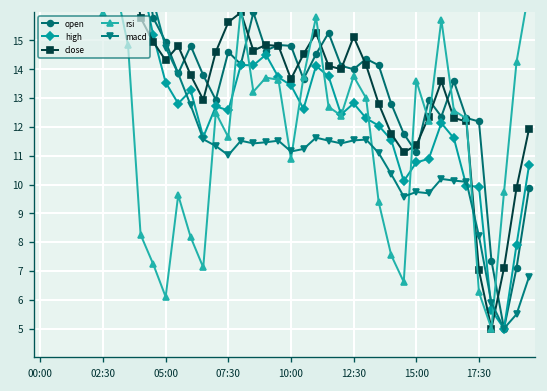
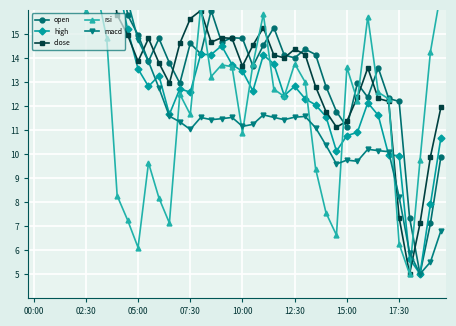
  {
    "close": {
-     "05:00": 14.3,
+     "05:00": 13.9,
      "07:30": 15.6,
      "10:00": 13.7,
-     "12:30": 15.1,
+     "12:30": 14.4,
      "15:00": 11.4,
-     "17:30": 7.0
+     "17:30": 7.4
    }
  }
